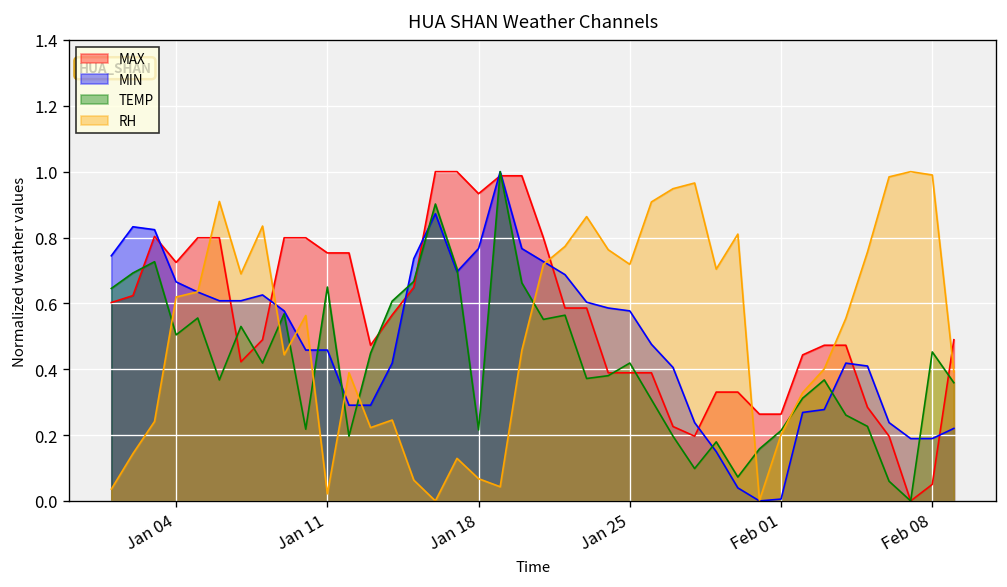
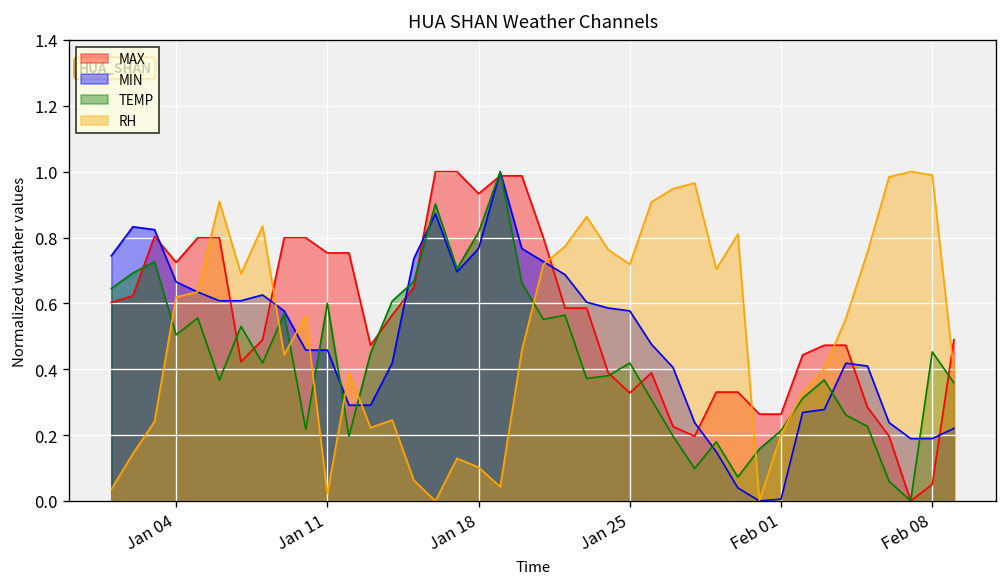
  {
    "MAX": {
      "Jan 04": 0.72,
      "Jan 11": 0.75,
      "Jan 18": 0.93,
-     "Jan 25": 0.39,
+     "Jan 25": 0.33,
      "Feb 01": 0.26,
      "Feb 08": 0.05
    },
    "MIN": {
      "Jan 04": 0.67,
      "Jan 11": 0.46,
      "Jan 18": 0.77,
      "Jan 25": 0.58,
      "Feb 01": 0.01,
      "Feb 08": 0.19
    },
    "TEMP": {
      "Jan 04": 0.50,
-     "Jan 11": 0.65,
-     "Jan 18": 0.22,
+     "Jan 11": 0.60,
+     "Jan 18": 0.82,
      "Jan 25": 0.42,
      "Feb 01": 0.21,
      "Feb 08": 0.45
    },
    "RH": {
      "Jan 04": 0.62,
      "Jan 11": 0.02,
-     "Jan 18": 0.07,
+     "Jan 18": 0.10,
      "Jan 25": 0.72,
      "Feb 01": 0.20,
      "Feb 08": 0.99
    }
  }
